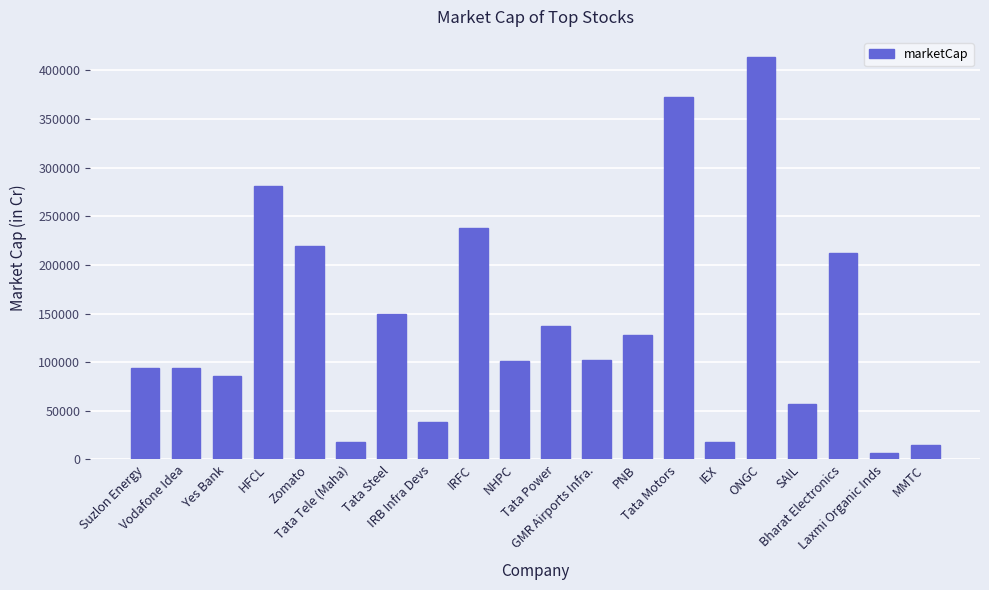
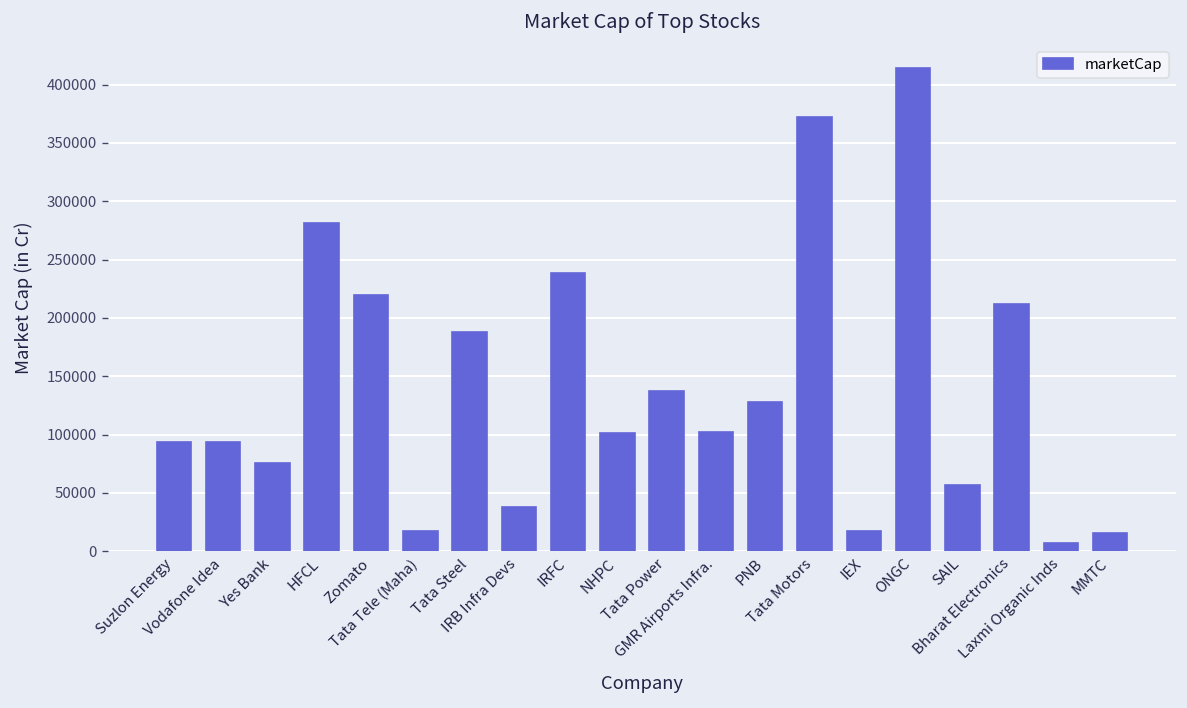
  {
    "Suzlon Energy": 90000,
    "Vodafone Idea": 90000,
-   "Yes Bank": 90000,
+   "Yes Bank": 80000,
    "HFCL": 280000,
    "Zomato": 220000,
    "Tata Tele (Maha)": 20000,
-   "Tata Steel": 150000,
+   "Tata Steel": 190000,
    "IRB Infra Devs": 40000,
    "IRFC": 240000,
    "NHPC": 100000,
    "Tata Power": 140000,
    "GMR Airports Infra.": 100000,
    "PNB": 130000,
    "Tata Motors": 370000,
    "IEX": 20000,
    "ONGC": 410000,
    "SAIL": 60000,
    "Bharat Electronics": 210000,
    "Laxmi Organic Inds": 10000,
    "MMTC": 20000
  }
